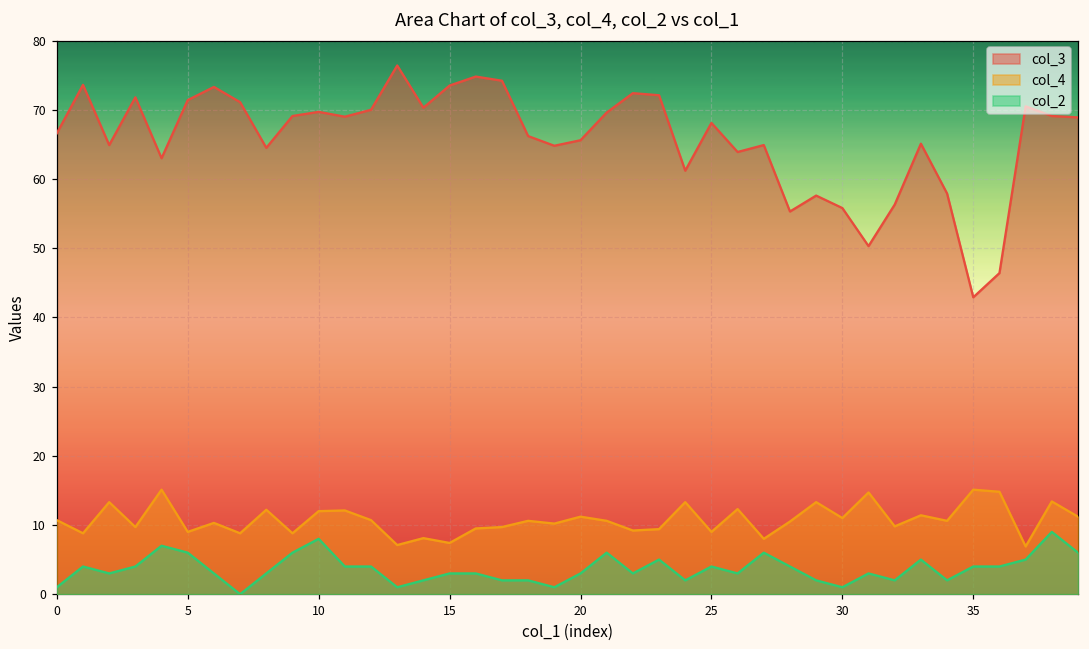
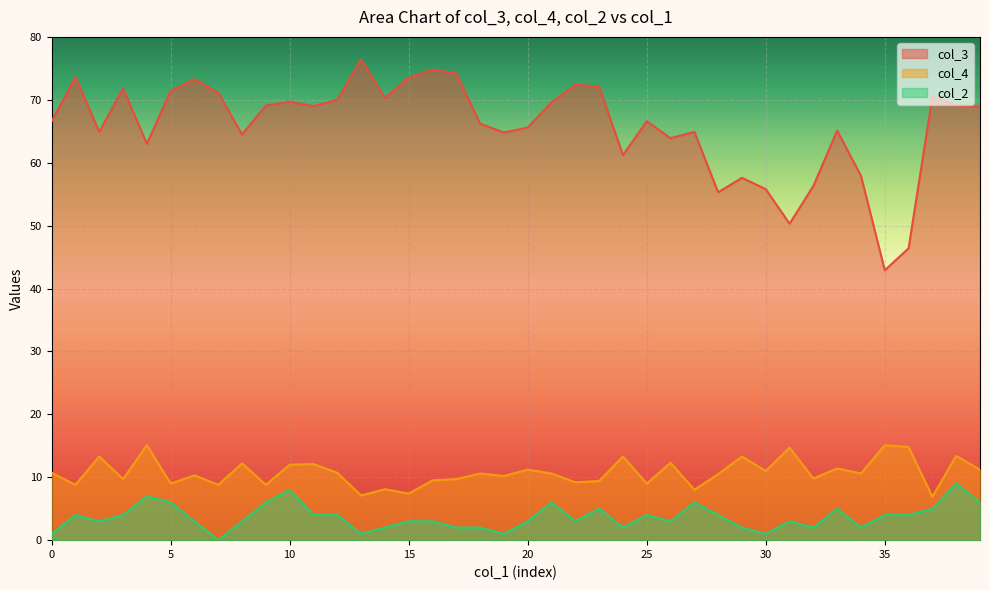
  {
    "col_3": {
      "0": 67,
      "5": 71,
      "10": 70,
      "15": 74,
      "20": 66,
-     "25": 68,
+     "25": 67,
      "30": 56,
      "35": 43
    },
    "col_4": {
      "0": 11,
      "5": 9,
      "10": 12,
      "15": 7,
      "20": 11,
      "25": 9,
      "30": 11,
      "35": 15
    },
    "col_2": {
      "0": 1,
      "5": 6,
      "10": 8,
      "15": 3,
      "20": 3,
      "25": 4,
      "30": 1,
      "35": 4
    }
  }
